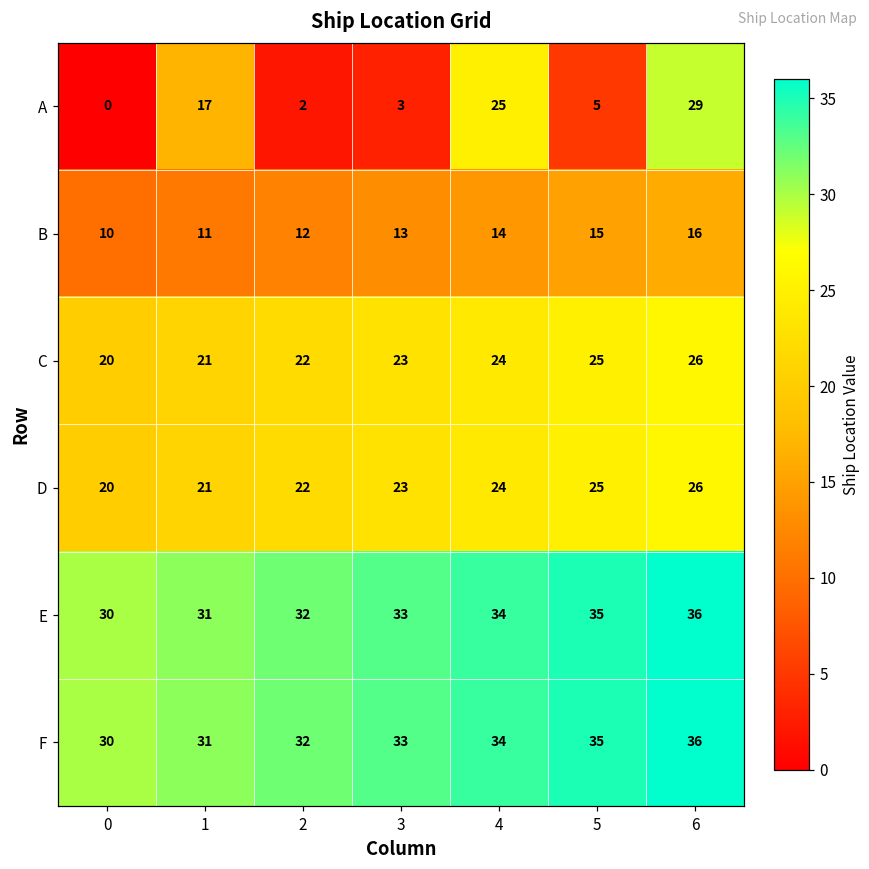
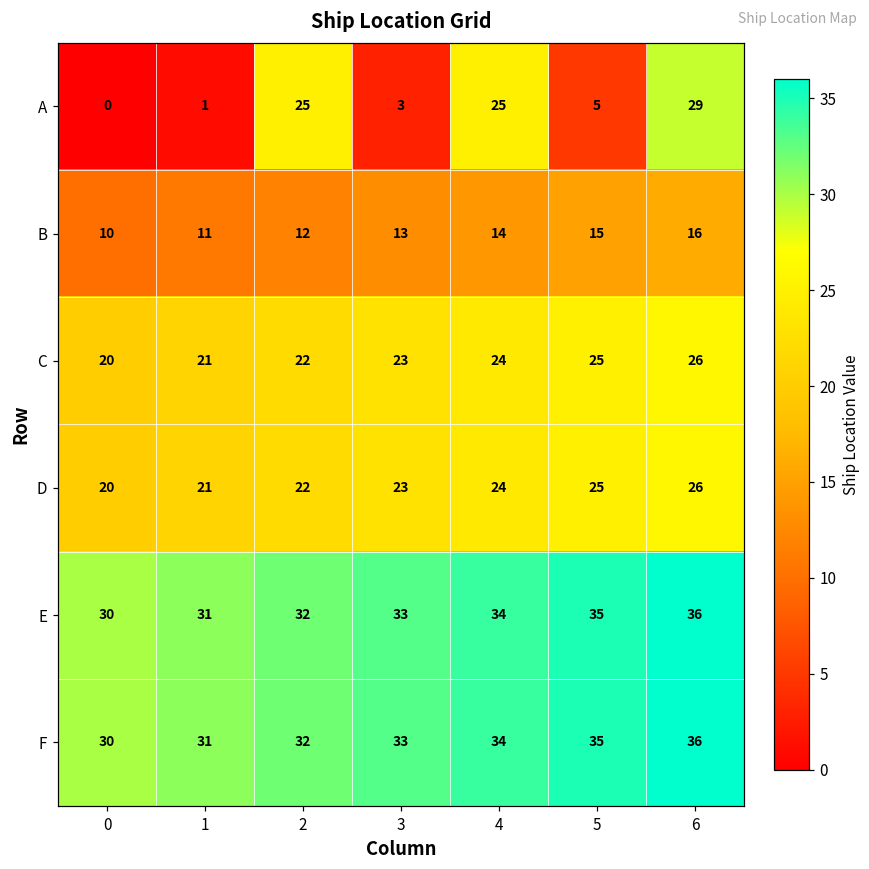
  {
    "A": {
      "0": 0,
-     "1": 17,
-     "2": 2,
+     "1": 1,
+     "2": 25,
      "3": 3,
      "4": 25,
      "5": 5,
      "6": 29
    },
    "B": {
      "0": 10,
      "1": 11,
      "2": 12,
      "3": 13,
      "4": 14,
      "5": 15,
      "6": 16
    },
    "C": {
      "0": 20,
      "1": 21,
      "2": 22,
      "3": 23,
      "4": 24,
      "5": 25,
      "6": 26
    },
    "D": {
      "0": 20,
      "1": 21,
      "2": 22,
      "3": 23,
      "4": 24,
      "5": 25,
      "6": 26
    },
    "E": {
      "0": 30,
      "1": 31,
      "2": 32,
      "3": 33,
      "4": 34,
      "5": 35,
      "6": 36
    },
    "F": {
      "0": 30,
      "1": 31,
      "2": 32,
      "3": 33,
      "4": 34,
      "5": 35,
      "6": 36
    }
  }
